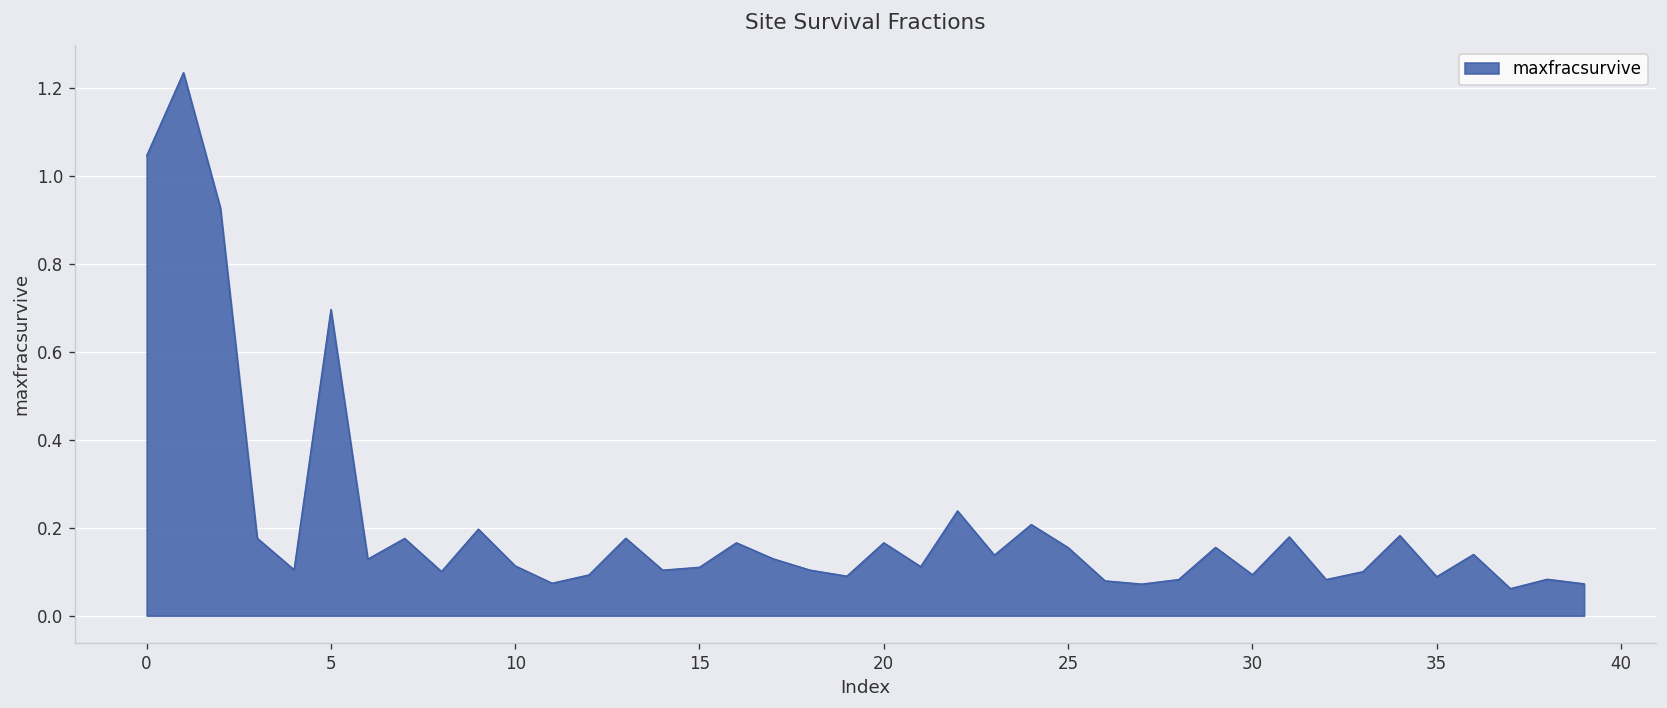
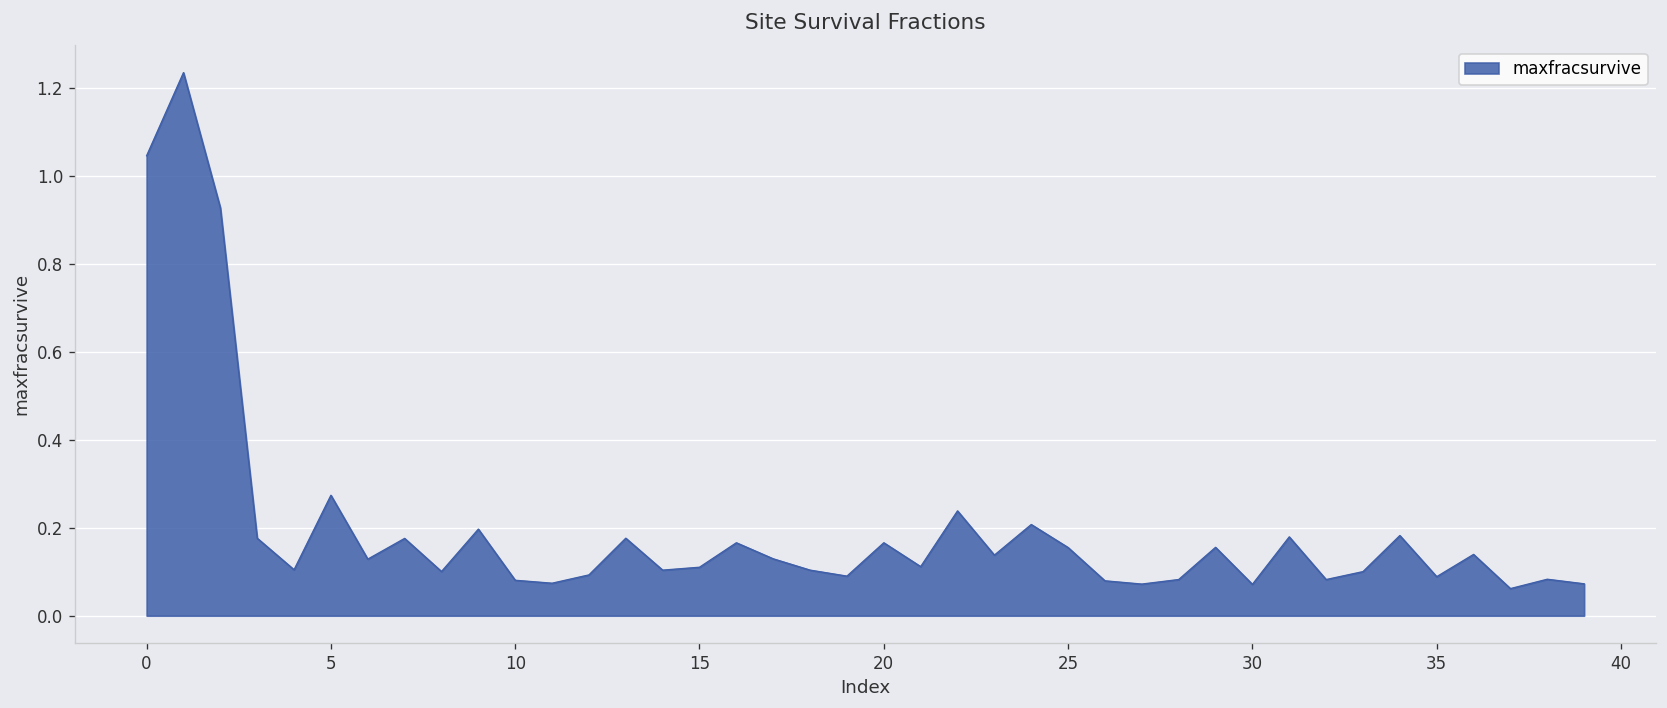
  {
    "0": 1.05,
-   "5": 0.70,
-   "10": 0.11,
+   "5": 0.27,
+   "10": 0.08,
    "15": 0.11,
    "20": 0.17,
    "25": 0.15,
-   "30": 0.09,
+   "30": 0.07,
    "35": 0.09
  }
